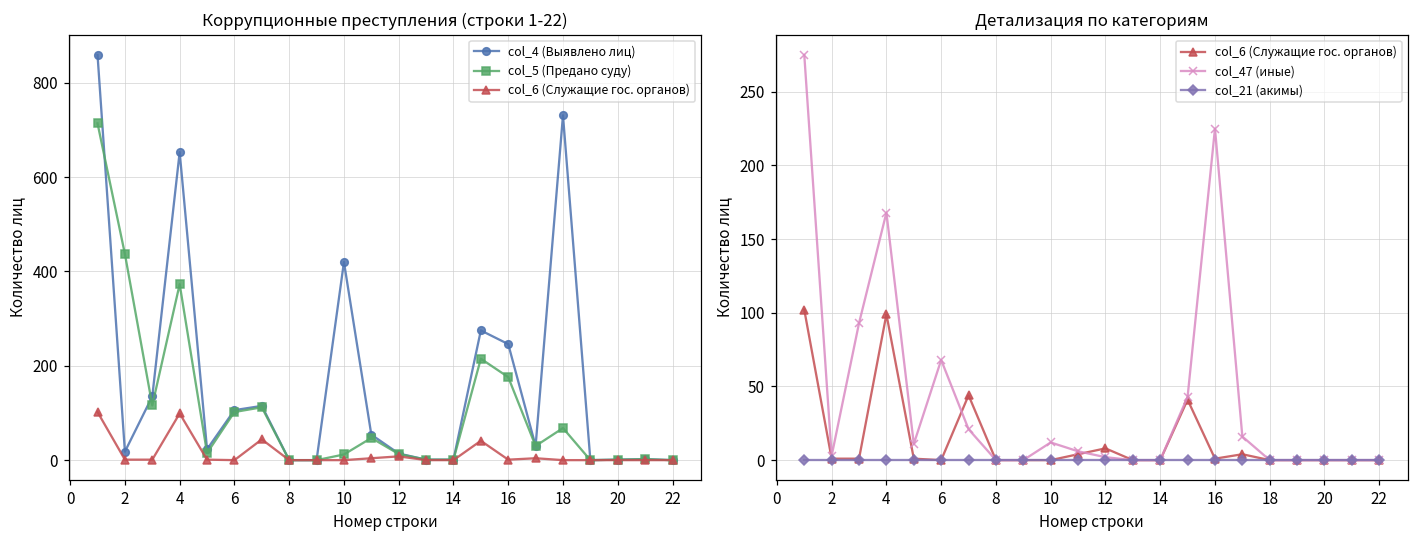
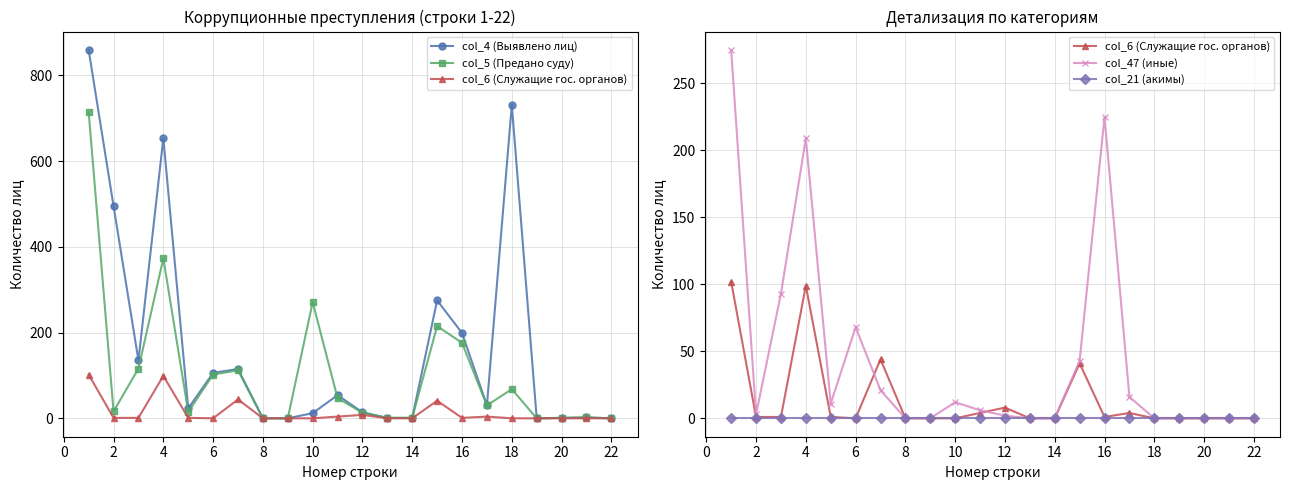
  {
    "Коррупционные преступления (строки 1-22)": {
      "col_4 (Выявлено лиц)": {
-       "2": 20,
+       "2": 500,
        "4": 650,
-       "10": 420,
-       "16": 250,
+       "10": 10,
+       "16": 200,
        "18": 730
      },
      "col_5 (Предано суду)": {
-       "2": 440,
+       "2": 20,
        "4": 370,
-       "10": 10,
+       "10": 270,
        "16": 180,
        "18": 70
      },
      "col_6 (Служащие гос. органов)": {
        "2": 0,
        "4": 100,
        "6": 0,
        "10": 0,
        "16": 0,
        "18": 0
      }
    },
    "Детализация по категориям": {
      "col_6 (Служащие гос. органов)": {
        "4": 99,
        "12": 8
      },
      "col_47 (иные)": {
        "2": 3,
-       "4": 168,
+       "4": 209,
        "6": 68,
        "10": 12,
        "12": 2,
        "16": 225
      },
      "col_21 (акимы)": {
        "4": 0,
        "12": 0
      }
    }
  }
